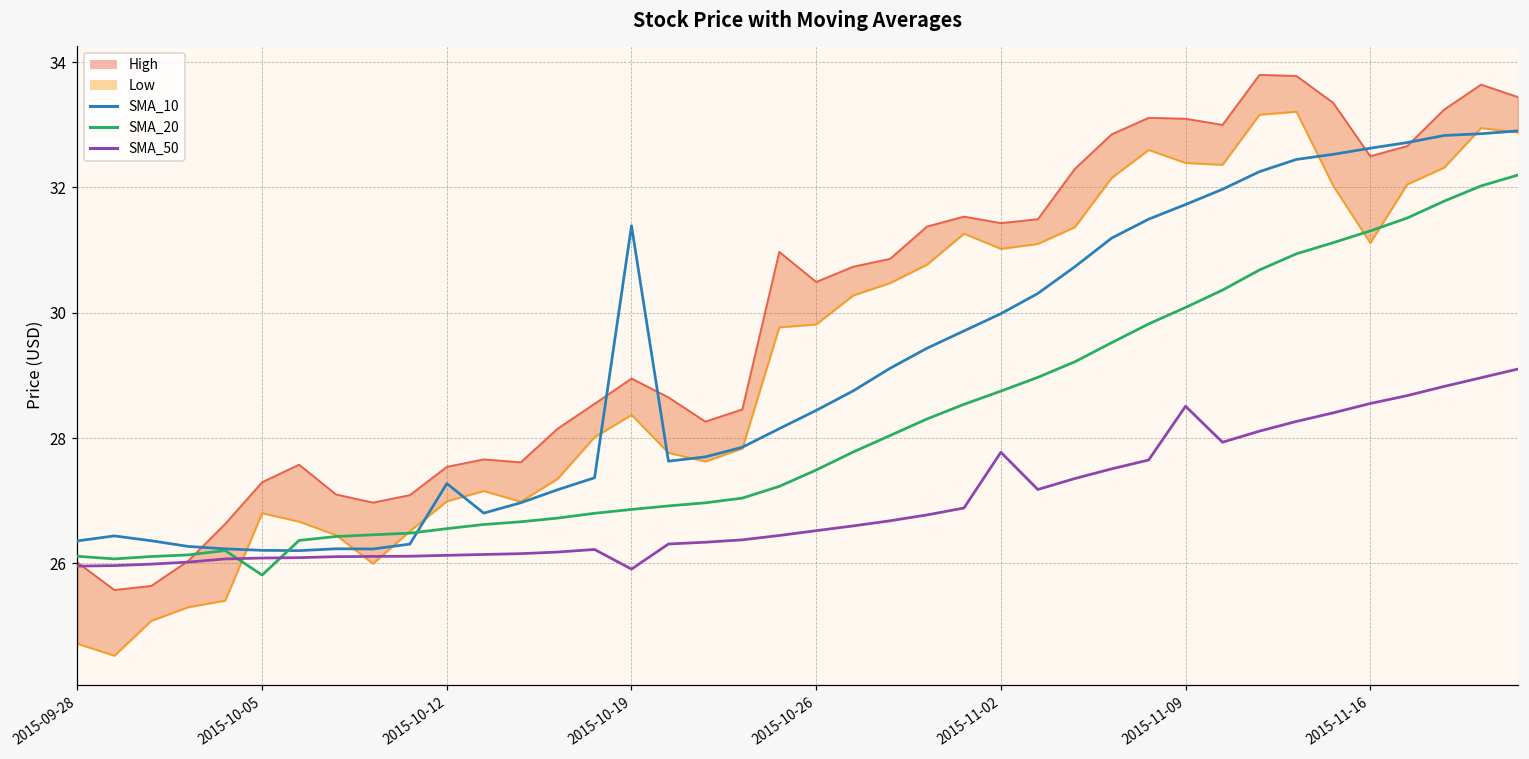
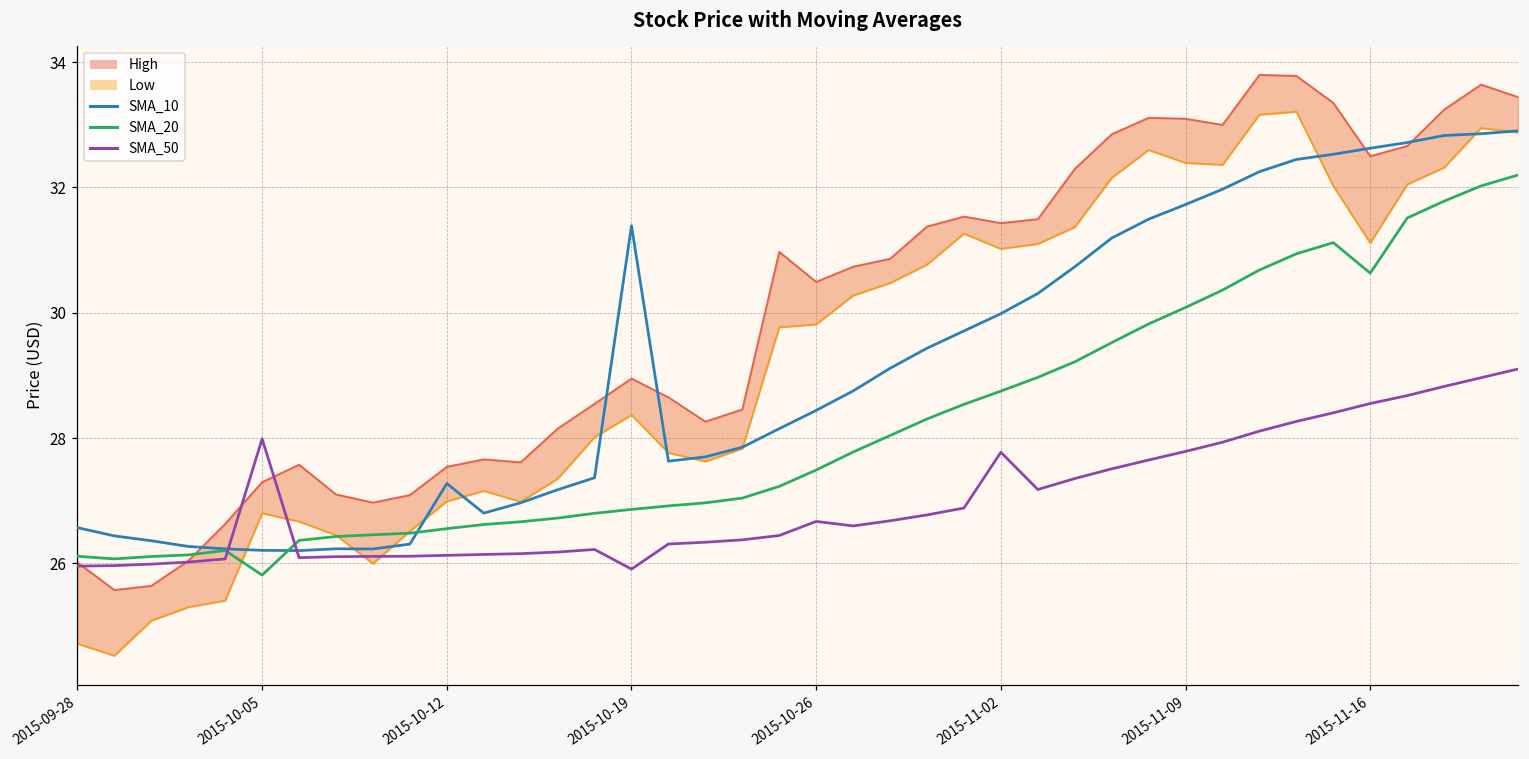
  {
    "SMA_10": {
-     "2015-09-28": 26.4,
+     "2015-09-28": 26.6,
      "2015-10-05": 26.2,
      "2015-10-12": 27.3,
      "2015-10-19": 31.4,
      "2015-10-26": 28.4,
      "2015-11-02": 30.0,
      "2015-11-09": 31.7,
      "2015-11-16": 32.6
    },
    "SMA_20": {
      "2015-09-28": 26.1,
      "2015-10-05": 25.8,
      "2015-10-12": 26.6,
      "2015-10-19": 26.9,
      "2015-10-26": 27.5,
      "2015-11-02": 28.7,
      "2015-11-09": 30.1,
-     "2015-11-16": 31.3
+     "2015-11-16": 30.6
    },
    "SMA_50": {
      "2015-09-28": 26.0,
-     "2015-10-05": 26.1,
+     "2015-10-05": 28.0,
      "2015-10-12": 26.1,
      "2015-10-19": 25.9,
-     "2015-10-26": 26.5,
+     "2015-10-26": 26.7,
      "2015-11-02": 27.8,
-     "2015-11-09": 28.5,
+     "2015-11-09": 27.8,
      "2015-11-16": 28.6
    }
  }
